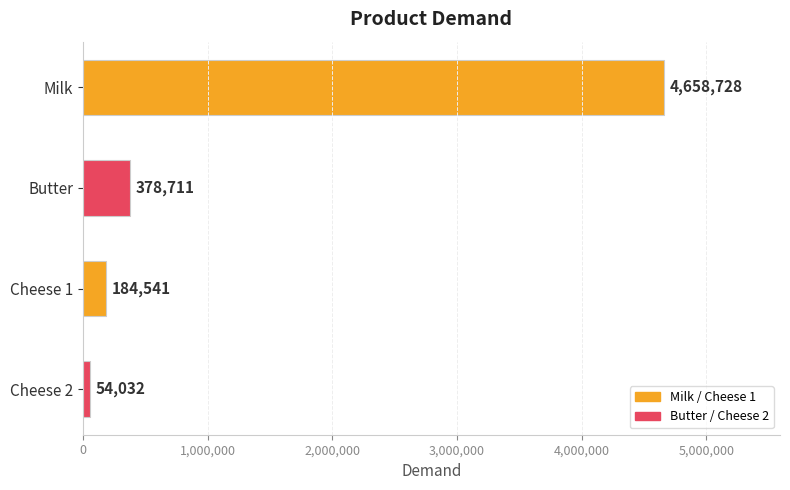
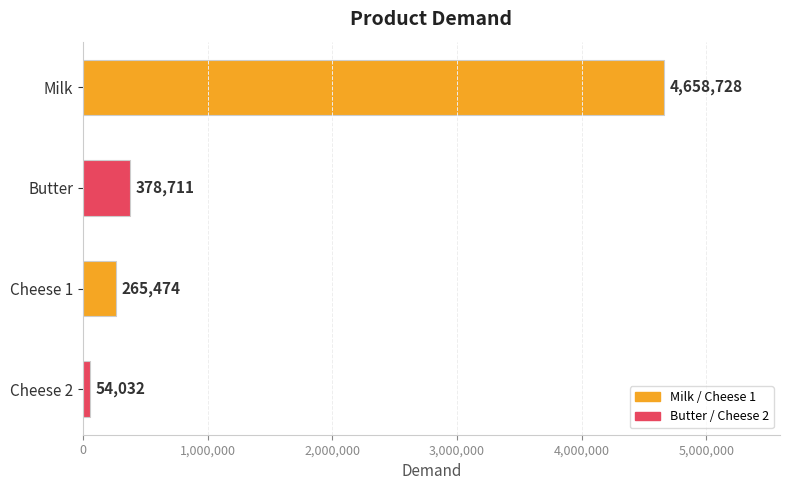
  {
    "Milk": "4,658,728",
    "Butter": "378,711",
-   "Cheese 1": "184,541",
+   "Cheese 1": "265,474",
    "Cheese 2": "54,032"
  }
